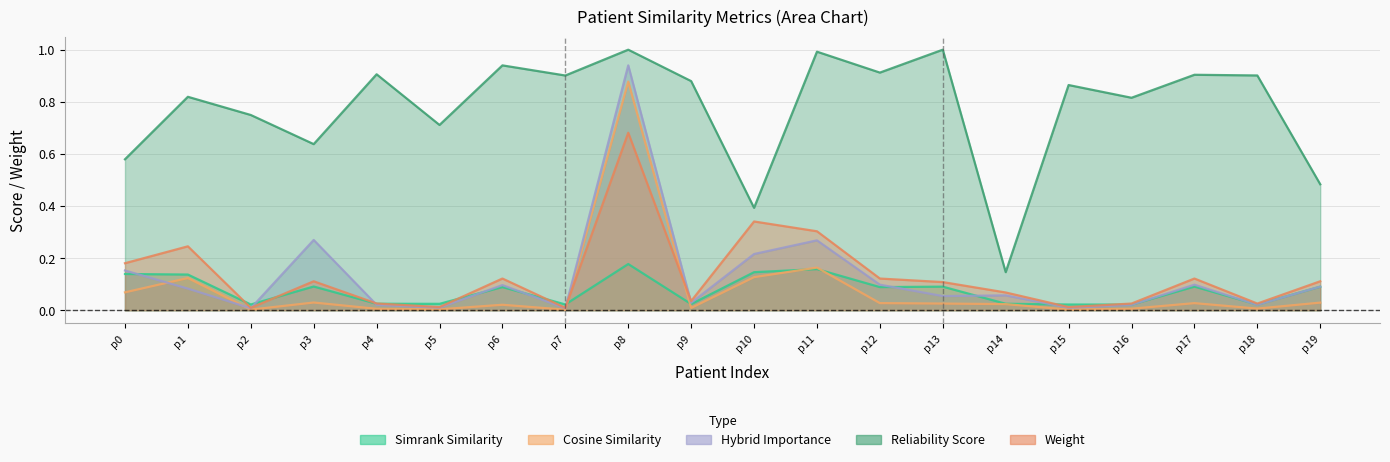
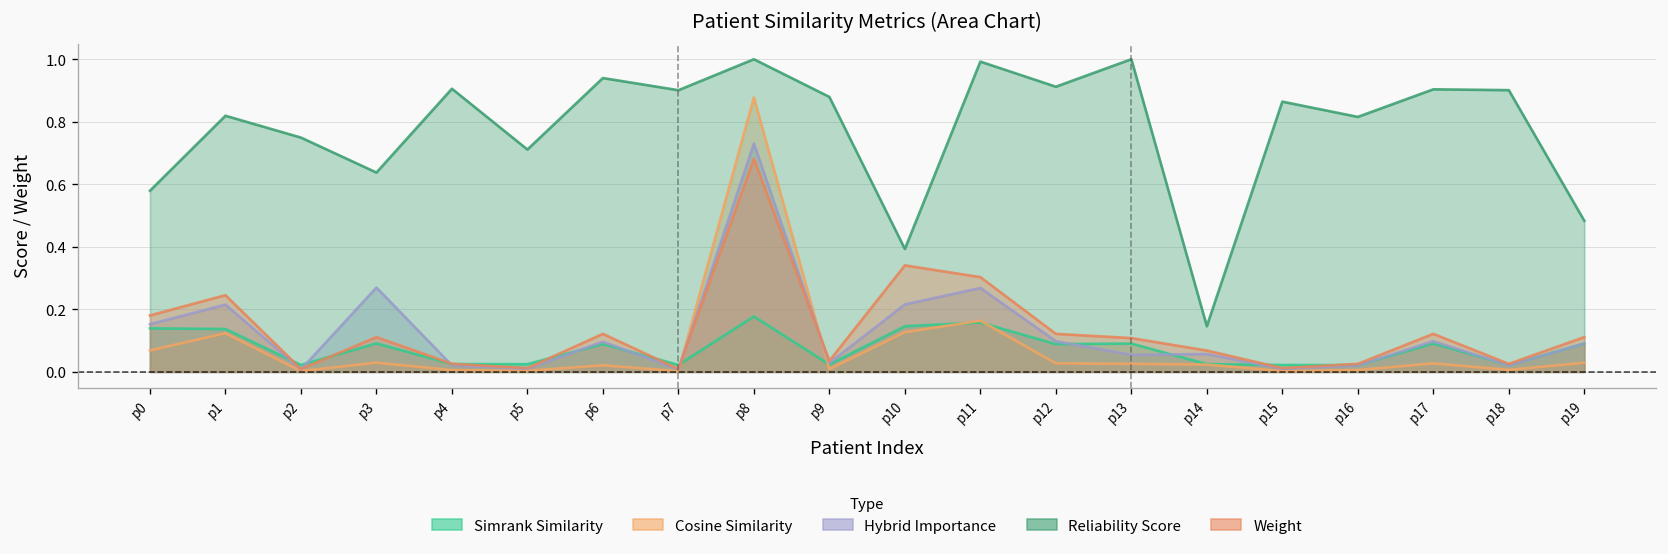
  {
    "Hybrid Importance": {
      "p0": 0.15,
-     "p1": 0.08,
+     "p1": 0.21,
      "p3": 0.27,
-     "p8": 0.94,
+     "p8": 0.73,
      "p10": 0.22,
      "p11": 0.27,
      "p13": 0.05,
      "p14": 0.06
    }
  }
